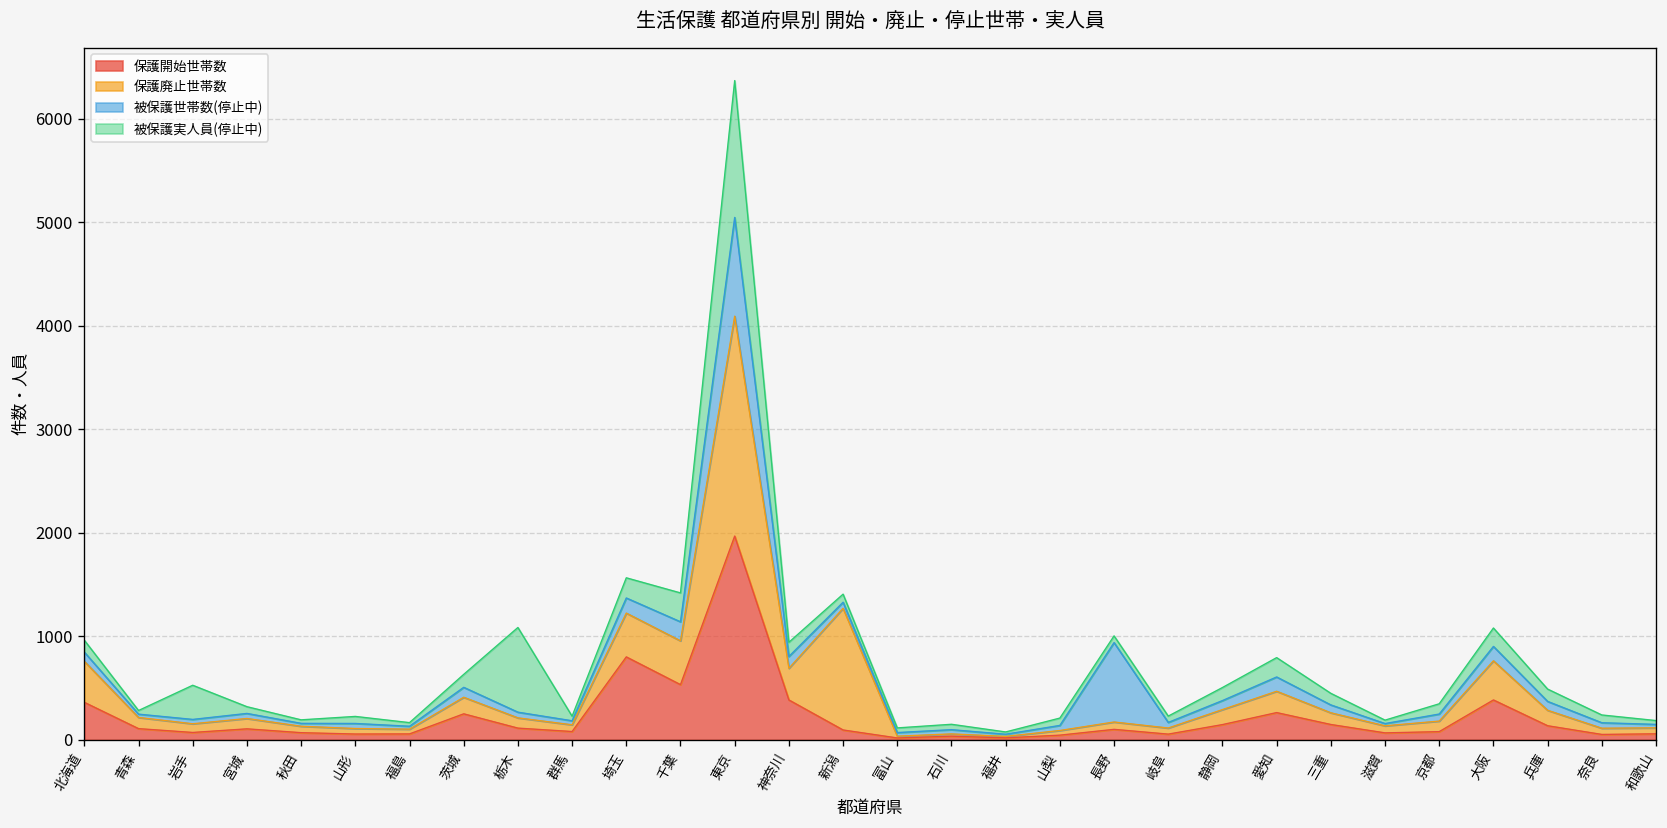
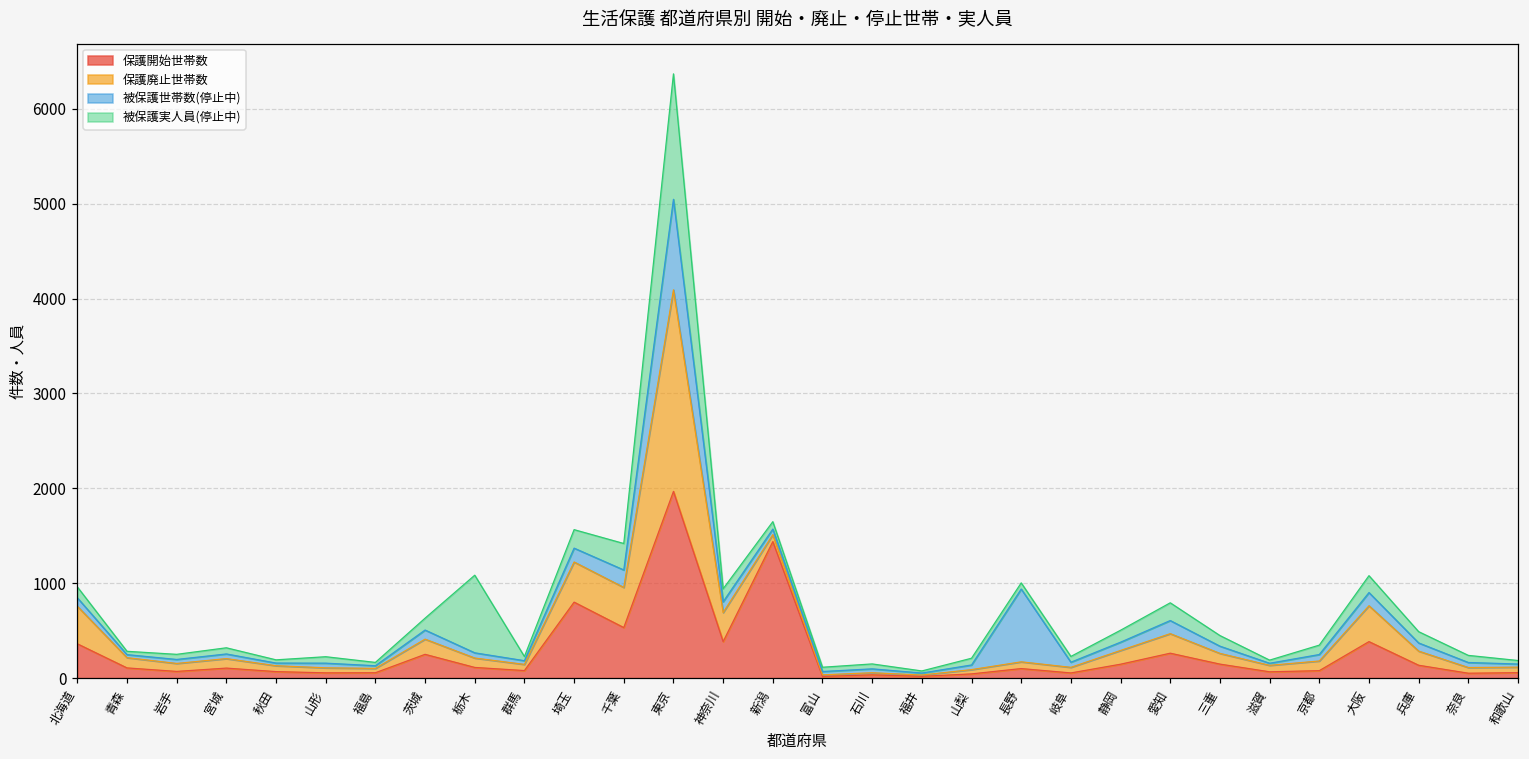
  {
    "保護開始世帯数": {
      "北海道": 400,
      "青森": 100,
      "岩手": 100,
      "宮城": 100,
      "秋田": 100,
      "山形": 100,
      "福島": 100,
      "茨城": 300,
      "栃木": 100,
      "群馬": 100,
      "埼玉": 800,
      "千葉": 500,
      "東京": 2000,
      "神奈川": 400,
-     "新潟": 100,
+     "新潟": 1400,
      "山梨": 0,
      "長野": 100,
      "岐阜": 100,
      "静岡": 100,
      "愛知": 300,
      "三重": 100,
      "滋賀": 100,
      "京都": 100,
      "大阪": 400,
      "兵庫": 100,
      "奈良": 100,
      "和歌山": 100
    },
    "保護廃止世帯数": {
      "北海道": 400,
      "青森": 100,
      "岩手": 100,
      "宮城": 100,
      "山形": 100,
      "茨城": 200,
      "栃木": 100,
      "群馬": 100,
      "埼玉": 400,
      "千葉": 400,
      "東京": 2100,
      "神奈川": 300,
-     "新潟": 1200,
+     "新潟": 100,
      "山梨": 0,
      "長野": 100,
      "岐阜": 100,
      "静岡": 100,
      "愛知": 200,
      "三重": 100,
      "京都": 100,
      "大阪": 400,
      "兵庫": 100,
      "奈良": 100,
      "和歌山": 100
    },
    "被保護世帯数(停止中)": {
      "北海道": 100,
      "青森": 0,
      "岩手": 0,
      "宮城": 0,
      "山形": 0,
      "茨城": 100,
      "栃木": 100,
      "群馬": 0,
      "埼玉": 100,
      "千葉": 200,
      "東京": 1000,
      "神奈川": 100,
      "新潟": 100,
      "富山": 0,
      "石川": 0,
      "山梨": 0,
      "長野": 800,
      "岐阜": 100,
      "静岡": 100,
      "愛知": 100,
      "三重": 100,
      "京都": 100,
      "大阪": 100,
      "兵庫": 100,
      "奈良": 100,
      "和歌山": 0
    },
    "被保護実人員(停止中)": {
      "北海道": 100,
      "青森": 0,
-     "岩手": 300,
+     "岩手": 100,
      "宮城": 100,
      "秋田": 0,
      "山形": 100,
      "福島": 0,
      "茨城": 100,
      "栃木": 800,
      "群馬": 0,
      "埼玉": 200,
      "千葉": 300,
      "東京": 1300,
      "神奈川": 100,
      "新潟": 100,
      "富山": 0,
      "石川": 100,
      "山梨": 100,
      "長野": 100,
      "岐阜": 100,
      "静岡": 100,
      "愛知": 200,
      "三重": 100,
      "滋賀": 0,
      "京都": 100,
      "大阪": 200,
      "兵庫": 100,
      "奈良": 100,
      "和歌山": 0
    }
  }
